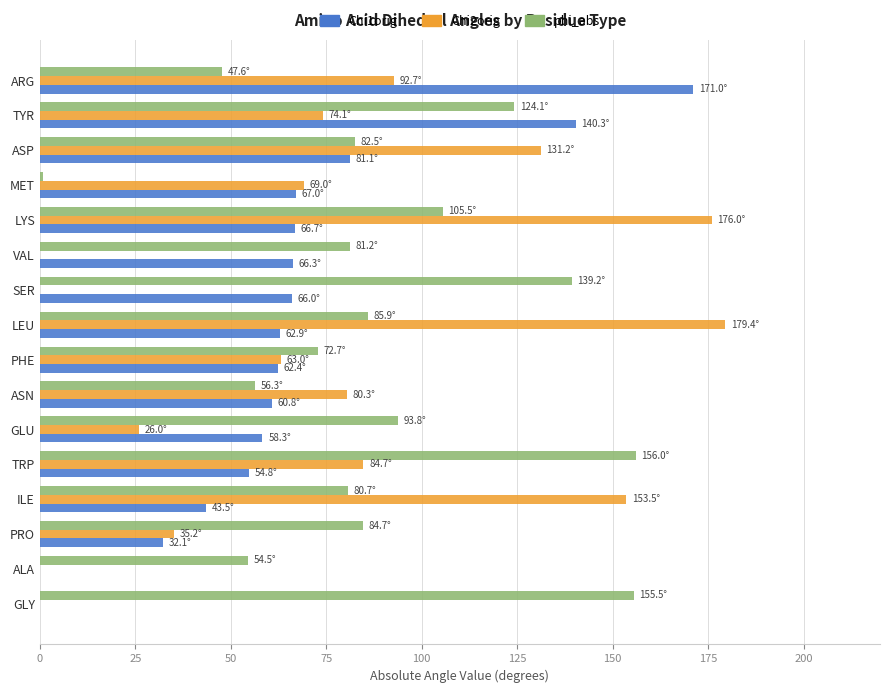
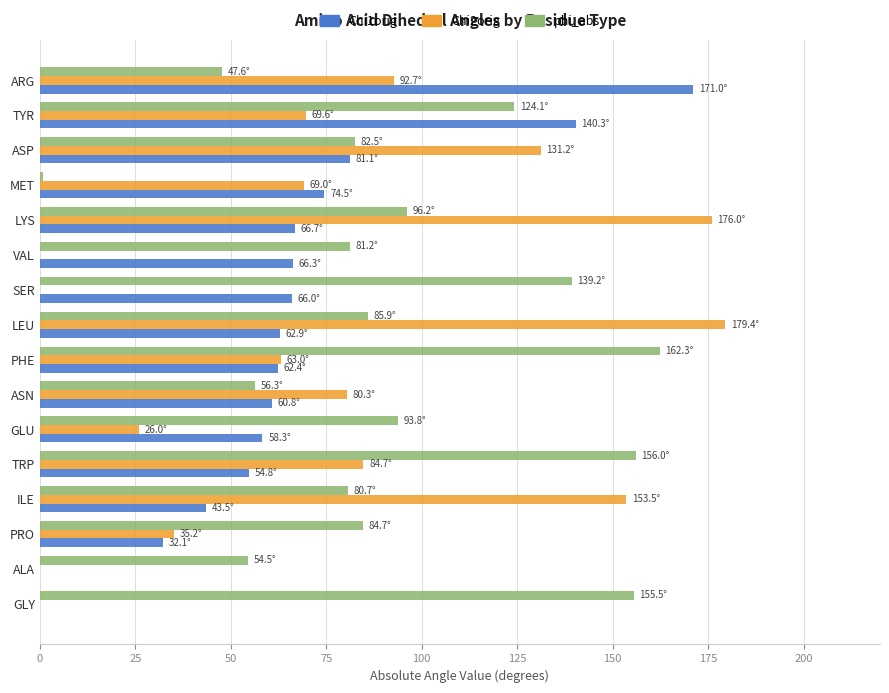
  {
    "Chi1orig": {
      "ARG": "171.0°",
      "TYR": "140.3°",
      "ASP": "81.1°",
-     "MET": "67.0°",
+     "MET": "74.5°",
      "LYS": "66.7°",
      "VAL": "66.3°",
      "SER": "66.0°",
      "LEU": "62.9°",
      "PHE": "62.4°",
      "ASN": "60.8°",
      "GLU": "58.3°",
      "TRP": "54.8°",
      "ILE": "43.5°",
      "PRO": "32.1°"
    },
    "Chi2orig": {
      "ARG": "92.7°",
-     "TYR": "74.1°",
+     "TYR": "69.6°",
      "ASP": "131.2°",
      "MET": "69.0°",
      "LYS": "176.0°",
      "LEU": "179.4°",
      "PHE": "63.0°",
      "ASN": "80.3°",
      "GLU": "26.0°",
      "TRP": "84.7°",
      "ILE": "153.5°",
      "PRO": "35.2°"
    },
    "phi_abs": {
      "ARG": "47.6°",
      "TYR": "124.1°",
      "ASP": "82.5°",
-     "LYS": "105.5°",
+     "LYS": "96.2°",
      "VAL": "81.2°",
      "SER": "139.2°",
      "LEU": "85.9°",
-     "PHE": "72.7°",
+     "PHE": "162.3°",
      "ASN": "56.3°",
      "GLU": "93.8°",
      "TRP": "156.0°",
      "ILE": "80.7°",
      "PRO": "84.7°",
      "ALA": "54.5°",
      "GLY": "155.5°"
    }
  }
